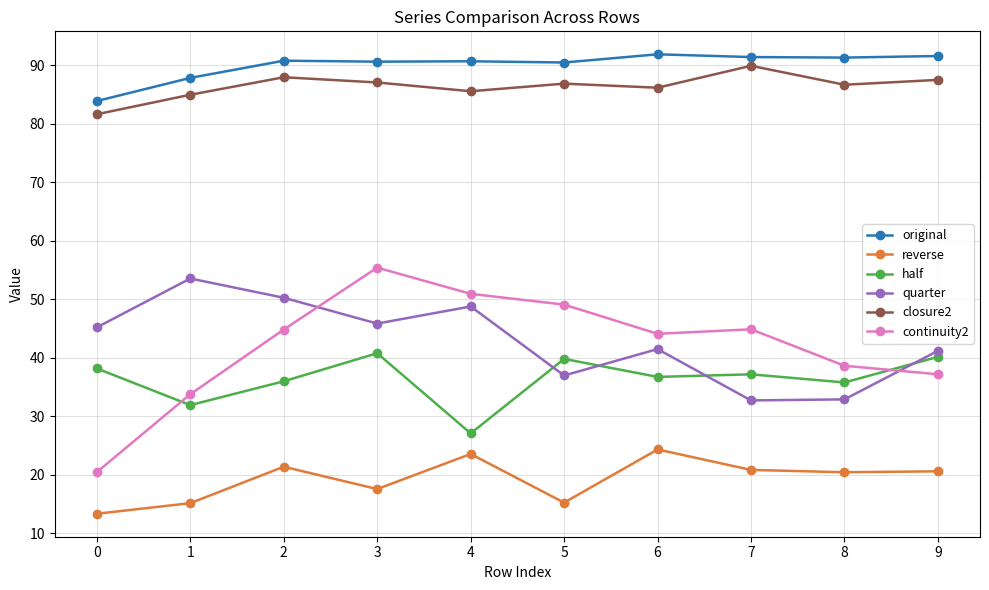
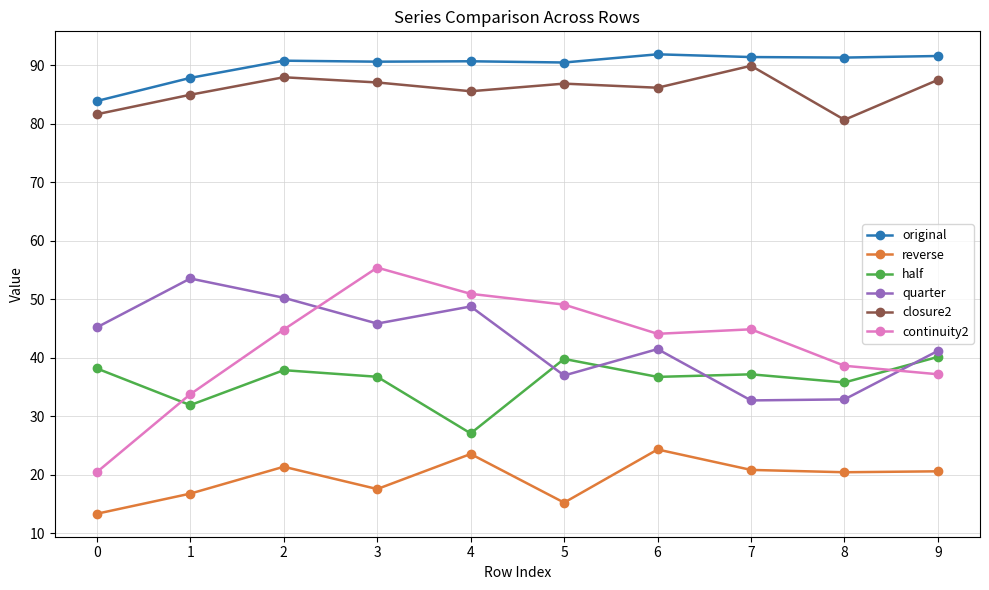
  {
    "original": {
      "0": 84,
      "1": 88,
      "2": 91,
      "3": 91,
      "4": 91,
      "5": 90,
      "6": 92,
      "7": 91,
      "8": 91,
      "9": 92
    },
    "reverse": {
      "0": 13,
-     "1": 15,
+     "1": 17,
      "2": 21,
      "3": 18,
      "4": 24,
      "5": 15,
      "6": 24,
      "7": 21,
      "8": 20,
      "9": 21
    },
    "half": {
      "0": 38,
      "1": 32,
-     "2": 36,
-     "3": 41,
+     "2": 38,
+     "3": 37,
      "4": 27,
      "5": 40,
      "6": 37,
      "7": 37,
      "8": 36,
      "9": 40
    },
    "quarter": {
      "0": 45,
      "1": 54,
      "2": 50,
      "3": 46,
      "4": 49,
      "5": 37,
      "6": 42,
      "7": 33,
      "8": 33,
      "9": 41
    },
    "closure2": {
      "0": 82,
      "1": 85,
      "2": 88,
      "3": 87,
      "4": 86,
      "5": 87,
      "6": 86,
      "7": 90,
-     "8": 87,
+     "8": 81,
      "9": 87
    },
    "continuity2": {
      "0": 20,
      "1": 34,
      "2": 45,
      "3": 55,
      "4": 51,
      "5": 49,
      "6": 44,
      "7": 45,
      "8": 39,
      "9": 37
    }
  }
